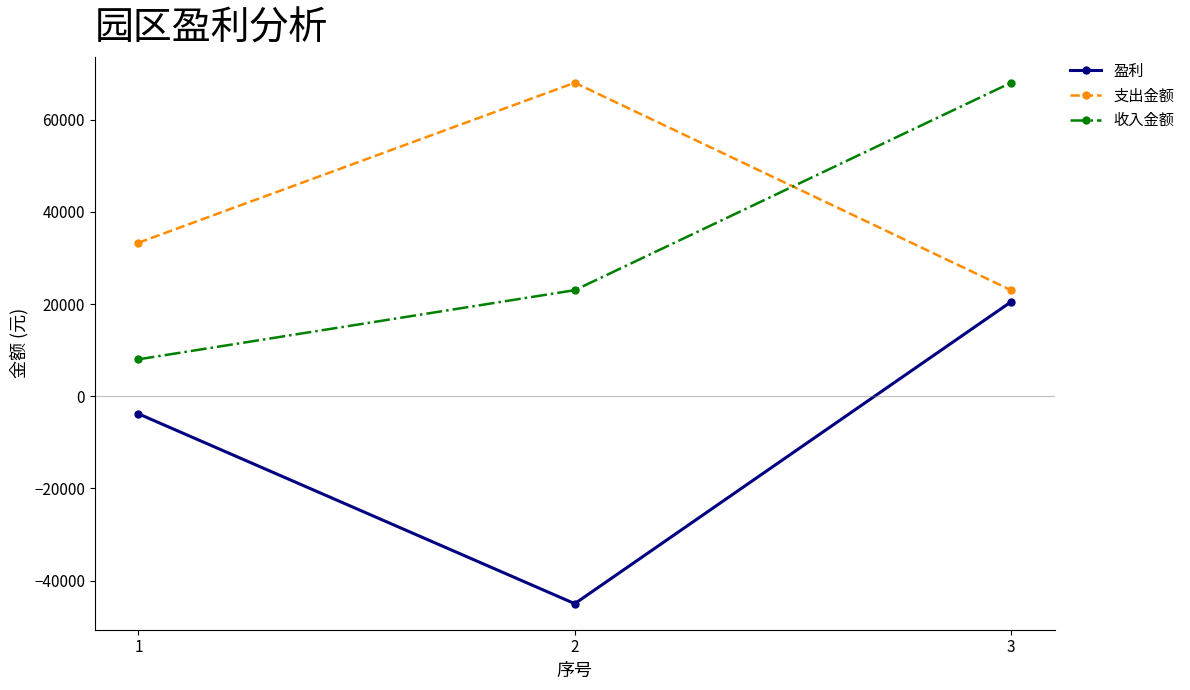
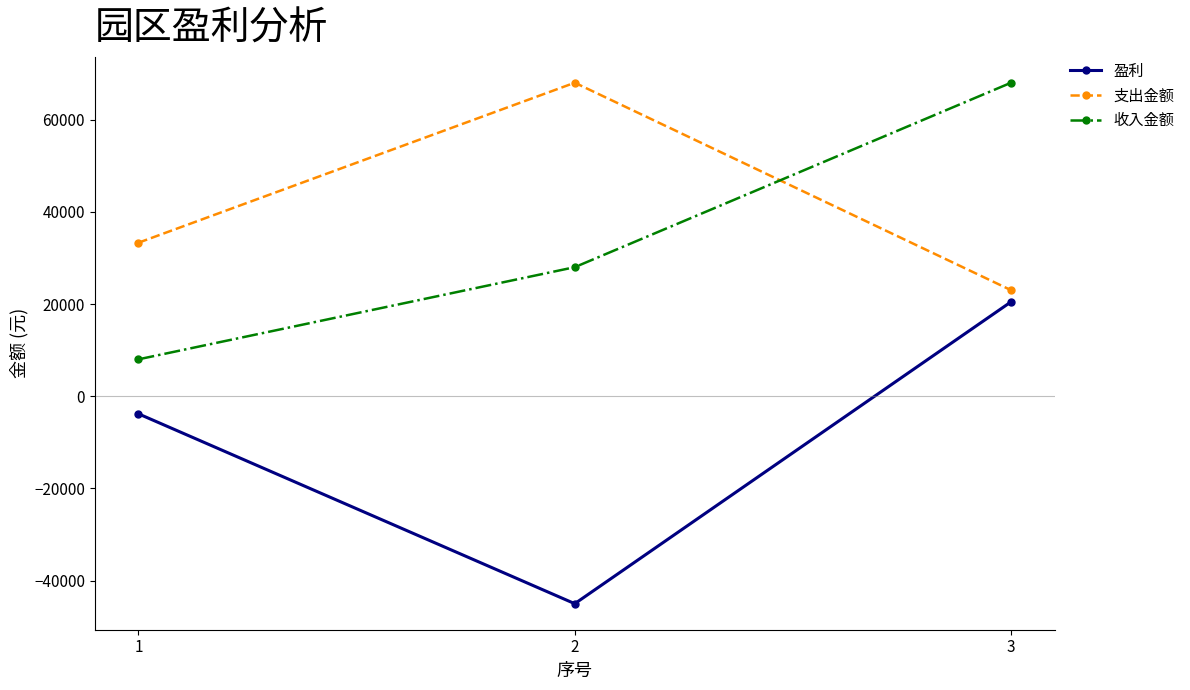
  {
    "盈利": {
      "1": -4000,
      "2": -45000,
      "3": 20000
    },
    "支出金额": {
      "1": 33000,
      "2": 68000,
      "3": 23000
    },
    "收入金额": {
      "1": 8000,
-     "2": 23000,
+     "2": 28000,
      "3": 68000
    }
  }
